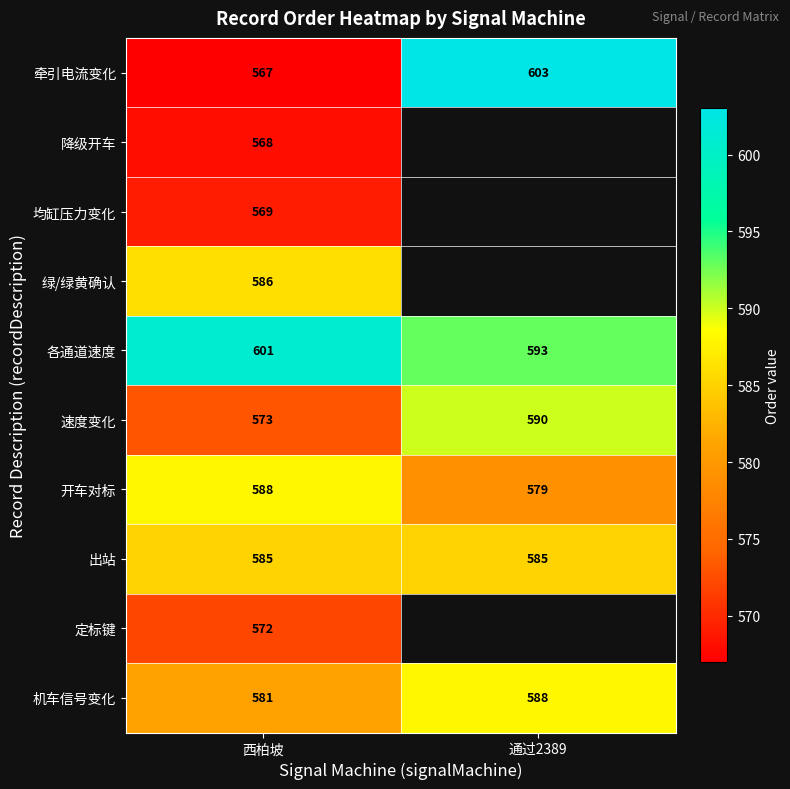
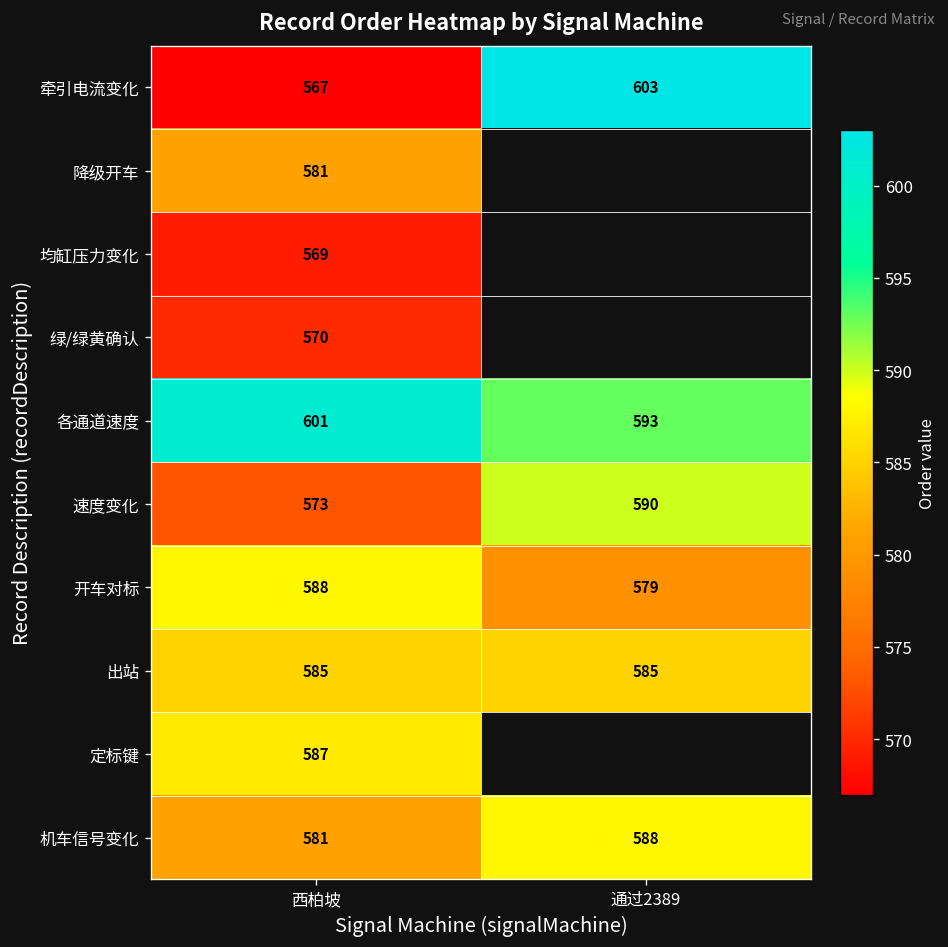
  {
    "牵引电流变化": {
      "西柏坡": 567,
      "通过2389": 603
    },
    "降级开车": {
-     "西柏坡": 568
+     "西柏坡": 581
    },
    "均缸压力变化": {
      "西柏坡": 569
    },
    "绿/绿黄确认": {
-     "西柏坡": 586
+     "西柏坡": 570
    },
    "各通道速度": {
      "西柏坡": 601,
      "通过2389": 593
    },
    "速度变化": {
      "西柏坡": 573,
      "通过2389": 590
    },
    "开车对标": {
      "西柏坡": 588,
      "通过2389": 579
    },
    "出站": {
      "西柏坡": 585,
      "通过2389": 585
    },
    "定标键": {
-     "西柏坡": 572
+     "西柏坡": 587
    },
    "机车信号变化": {
      "西柏坡": 581,
      "通过2389": 588
    }
  }
